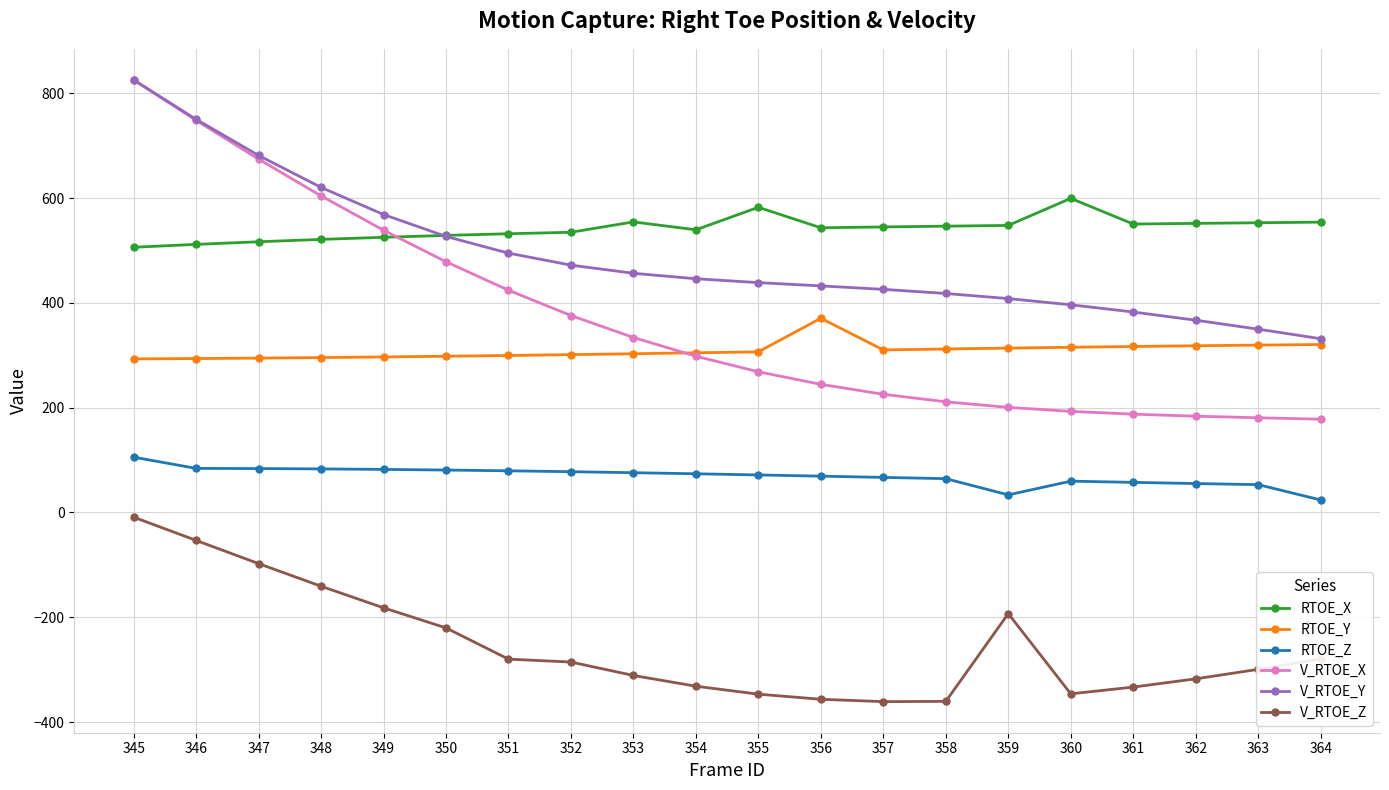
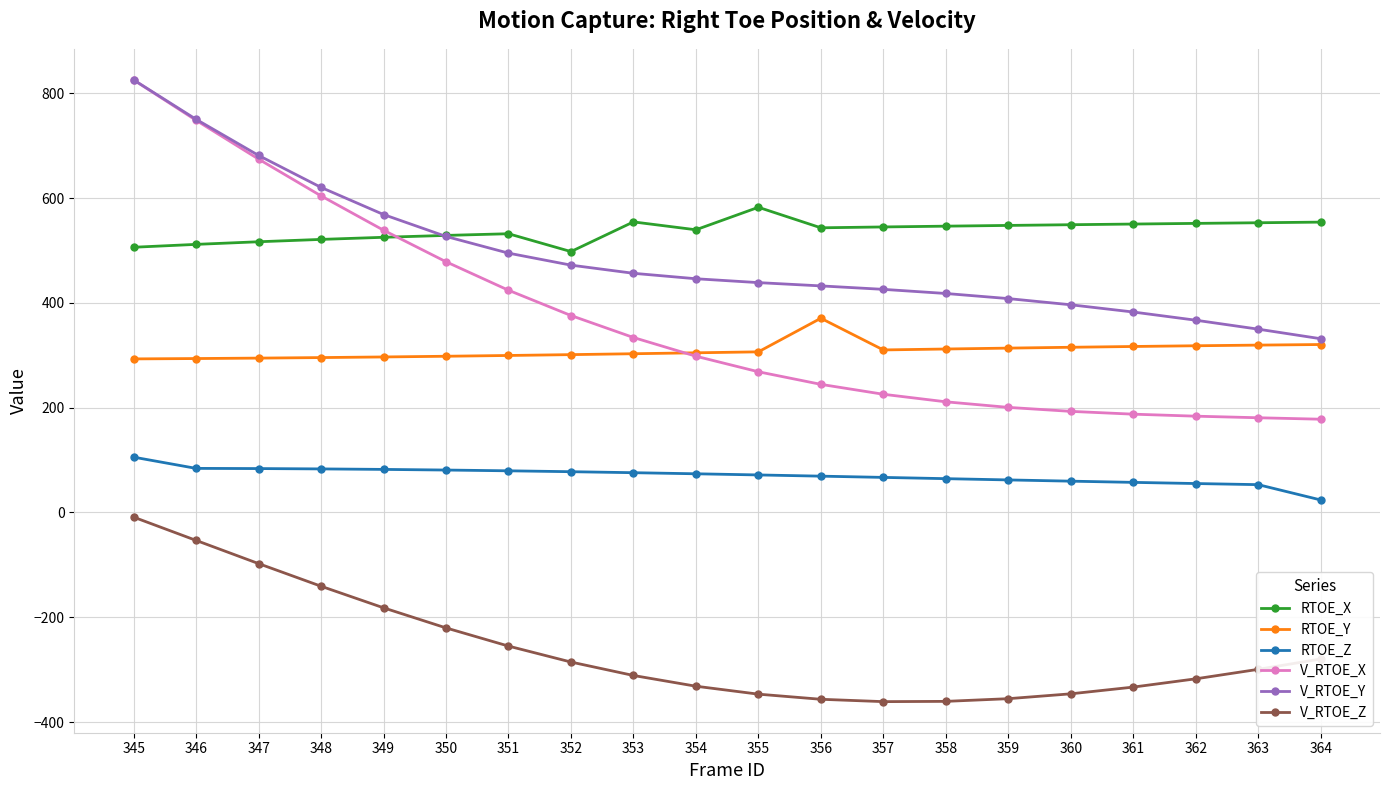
  {
    "RTOE_X": {
      "345": 510,
      "346": 510,
      "347": 520,
      "348": 520,
      "349": 530,
      "351": 530,
-     "352": 530,
+     "352": 500,
      "353": 550,
      "354": 540,
      "355": 580,
      "356": 540,
      "357": 540,
      "358": 550,
      "359": 550,
-     "360": 600,
+     "360": 550,
      "361": 550,
      "362": 550,
      "363": 550,
      "364": 550
    },
    "RTOE_Y": {
      "345": 290,
      "346": 290,
      "347": 290,
      "348": 300,
      "349": 300,
      "350": 300,
      "351": 300,
      "352": 300,
      "353": 300,
      "354": 300,
      "355": 310,
      "356": 370,
      "357": 310,
      "358": 310,
      "359": 310,
      "360": 320,
      "361": 320,
      "362": 320,
      "363": 320,
      "364": 320
    },
    "RTOE_Z": {
      "345": 110,
      "346": 80,
      "347": 80,
      "348": 80,
      "349": 80,
      "350": 80,
      "351": 80,
      "352": 80,
      "353": 80,
      "354": 70,
      "355": 70,
      "356": 70,
      "357": 70,
      "358": 60,
-     "359": 30,
+     "359": 60,
      "360": 60,
      "361": 60,
      "362": 60,
      "363": 50,
      "364": 20
    },
    "V_RTOE_X": {
      "347": 670,
      "348": 600,
      "349": 540,
      "350": 480,
      "351": 420,
      "352": 380,
      "353": 330,
      "354": 300,
      "355": 270,
      "356": 240,
      "357": 230,
      "358": 210,
      "359": 200,
      "360": 190,
      "361": 190,
      "362": 180,
      "363": 180,
      "364": 180
    },
    "V_RTOE_Y": {
      "347": 680,
      "348": 620,
      "349": 570,
      "351": 490,
      "352": 470,
      "353": 460,
      "354": 450,
      "355": 440,
      "356": 430,
      "357": 430,
      "358": 420,
      "359": 410,
      "360": 400,
      "361": 380,
      "362": 370,
      "363": 350,
      "364": 330
    },
    "V_RTOE_Z": {
      "345": -10,
      "346": -50,
      "347": -100,
      "348": -140,
      "349": -180,
      "350": -220,
-     "351": -280,
+     "351": -260,
      "352": -290,
      "353": -310,
      "354": -330,
      "355": -350,
      "356": -360,
      "357": -360,
      "358": -360,
-     "359": -190,
+     "359": -360,
      "360": -350,
      "361": -330,
      "362": -320
    }
  }
